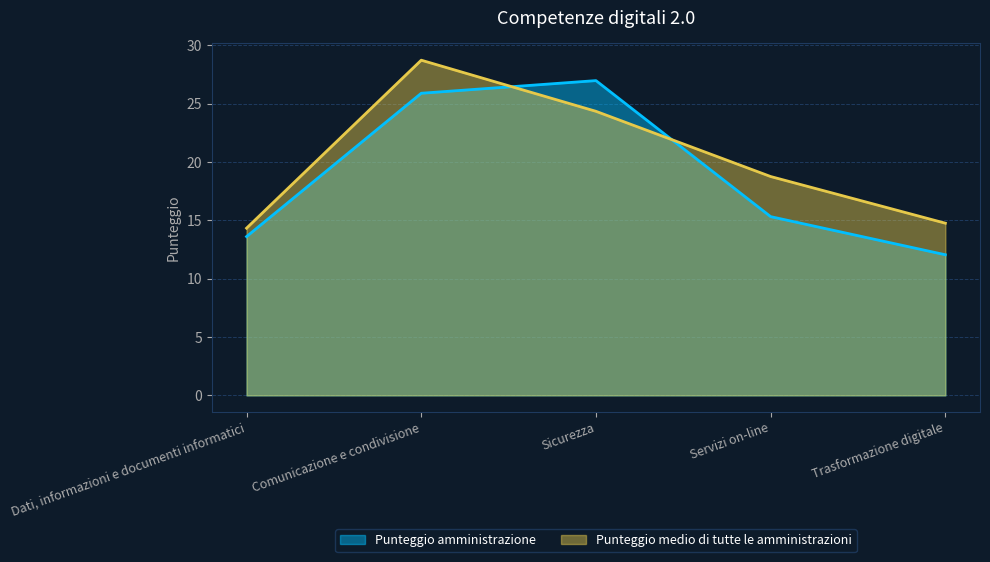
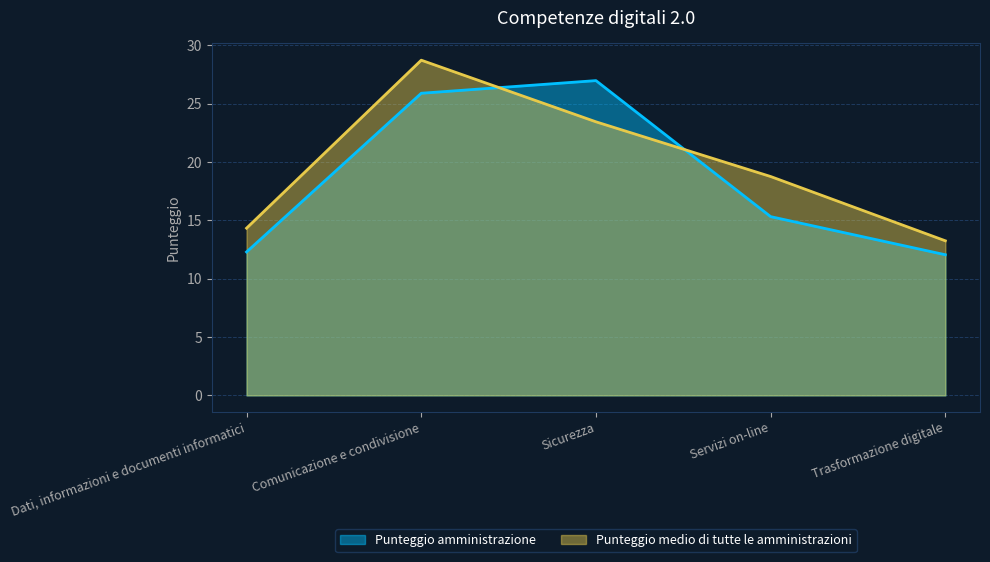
  {
    "Punteggio amministrazione": {
-     "Dati, informazioni e documenti informatici": 13.6,
+     "Dati, informazioni e documenti informatici": 12.3,
      "Comunicazione e condivisione": 25.9,
      "Sicurezza": 27.0,
      "Servizi on-line": 15.3,
      "Trasformazione digitale": 12.1
    },
    "Punteggio medio di tutte le amministrazioni": {
      "Dati, informazioni e documenti informatici": 14.3,
      "Comunicazione e condivisione": 28.7,
-     "Sicurezza": 24.4,
+     "Sicurezza": 23.5,
      "Servizi on-line": 18.8,
-     "Trasformazione digitale": 14.8
+     "Trasformazione digitale": 13.3
    }
  }
